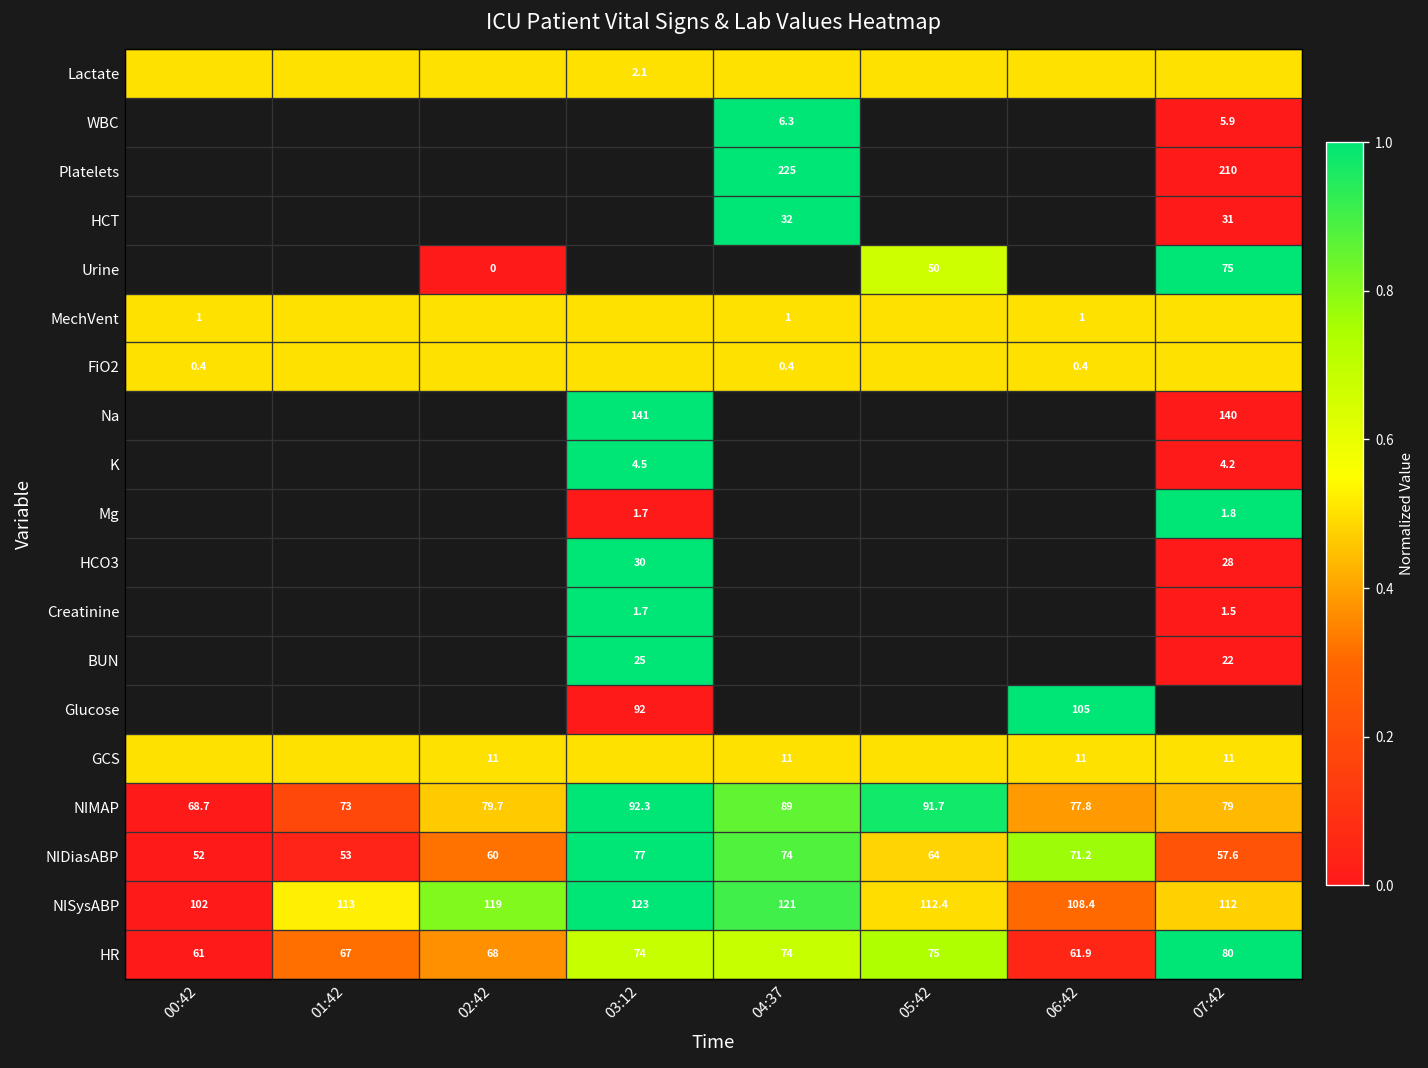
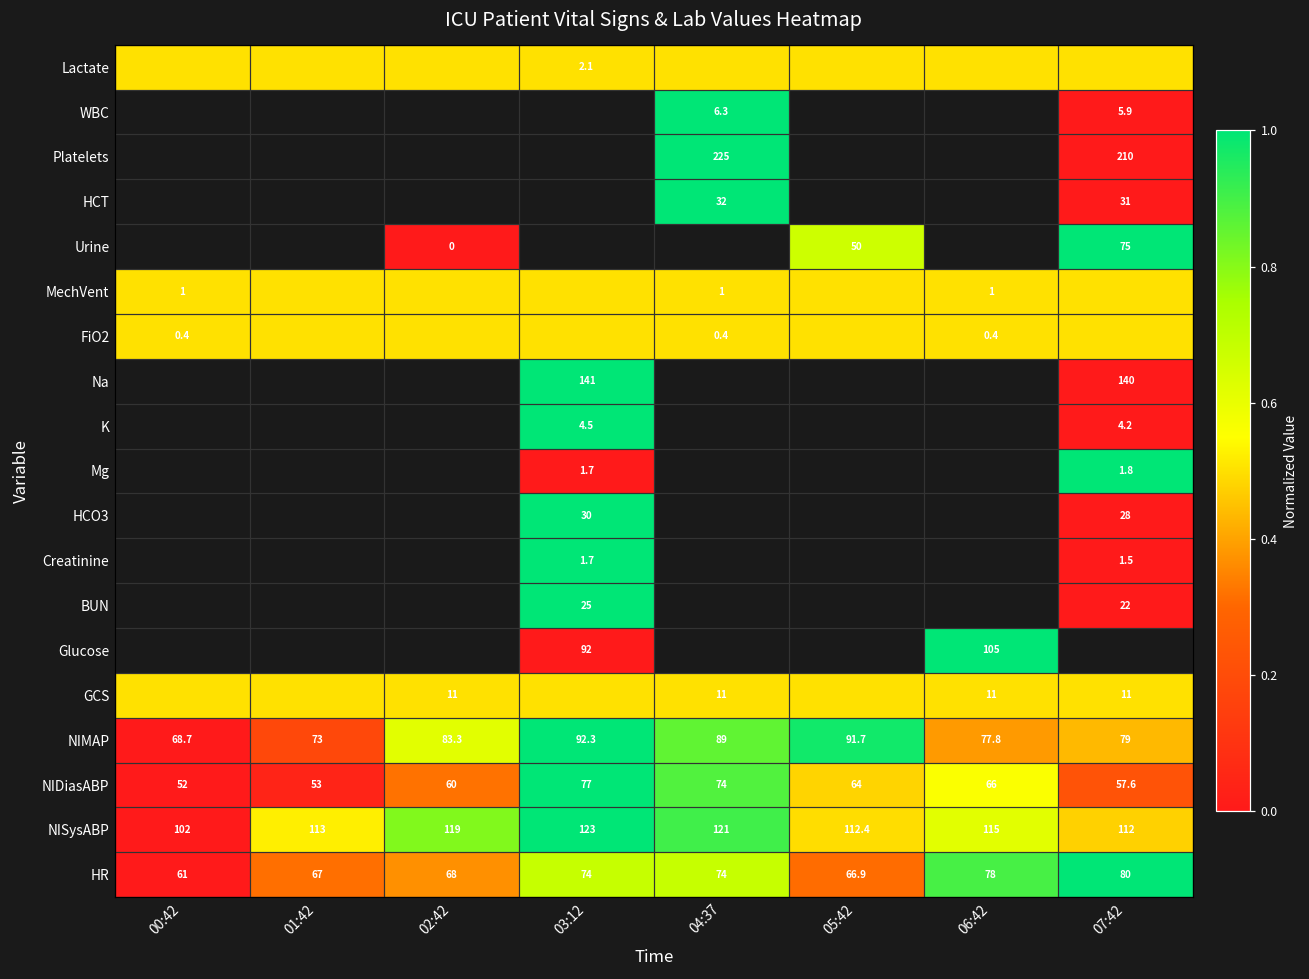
  {
    "Lactate": {
      "03:12": 2.1
    },
    "WBC": {
      "04:37": 6.3,
      "07:42": 5.9
    },
    "Platelets": {
      "04:37": 225,
      "07:42": 210
    },
    "HCT": {
      "04:37": 32,
      "07:42": 31
    },
    "Urine": {
      "02:42": 0,
      "05:42": 50,
      "07:42": 75
    },
    "MechVent": {
      "00:42": 1,
      "04:37": 1,
      "06:42": 1
    },
    "FiO2": {
      "00:42": 0.4,
      "04:37": 0.4,
      "06:42": 0.4
    },
    "Na": {
      "03:12": 141,
      "07:42": 140
    },
    "K": {
      "03:12": 4.5,
      "07:42": 4.2
    },
    "Mg": {
      "03:12": 1.7,
      "07:42": 1.8
    },
    "HCO3": {
      "03:12": 30,
      "07:42": 28
    },
    "Creatinine": {
      "03:12": 1.7,
      "07:42": 1.5
    },
    "BUN": {
      "03:12": 25,
      "07:42": 22
    },
    "Glucose": {
      "03:12": 92,
      "06:42": 105
    },
    "GCS": {
      "02:42": 11,
      "04:37": 11,
      "06:42": 11,
      "07:42": 11
    },
    "NIMAP": {
      "00:42": 68.7,
      "01:42": 73,
-     "02:42": 79.7,
+     "02:42": 83.3,
      "03:12": 92.3,
      "04:37": 89,
      "05:42": 91.7,
      "06:42": 77.8,
      "07:42": 79
    },
    "NIDiasABP": {
      "00:42": 52,
      "01:42": 53,
      "02:42": 60,
      "03:12": 77,
      "04:37": 74,
      "05:42": 64,
-     "06:42": 71.2,
+     "06:42": 66,
      "07:42": 57.6
    },
    "NISysABP": {
      "00:42": 102,
      "01:42": 113,
      "02:42": 119,
      "03:12": 123,
      "04:37": 121,
      "05:42": 112.4,
-     "06:42": 108.4,
+     "06:42": 115,
      "07:42": 112
    },
    "HR": {
      "00:42": 61,
      "01:42": 67,
      "02:42": 68,
      "03:12": 74,
      "04:37": 74,
-     "05:42": 75,
-     "06:42": 61.9,
+     "05:42": 66.9,
+     "06:42": 78,
      "07:42": 80
    }
  }
